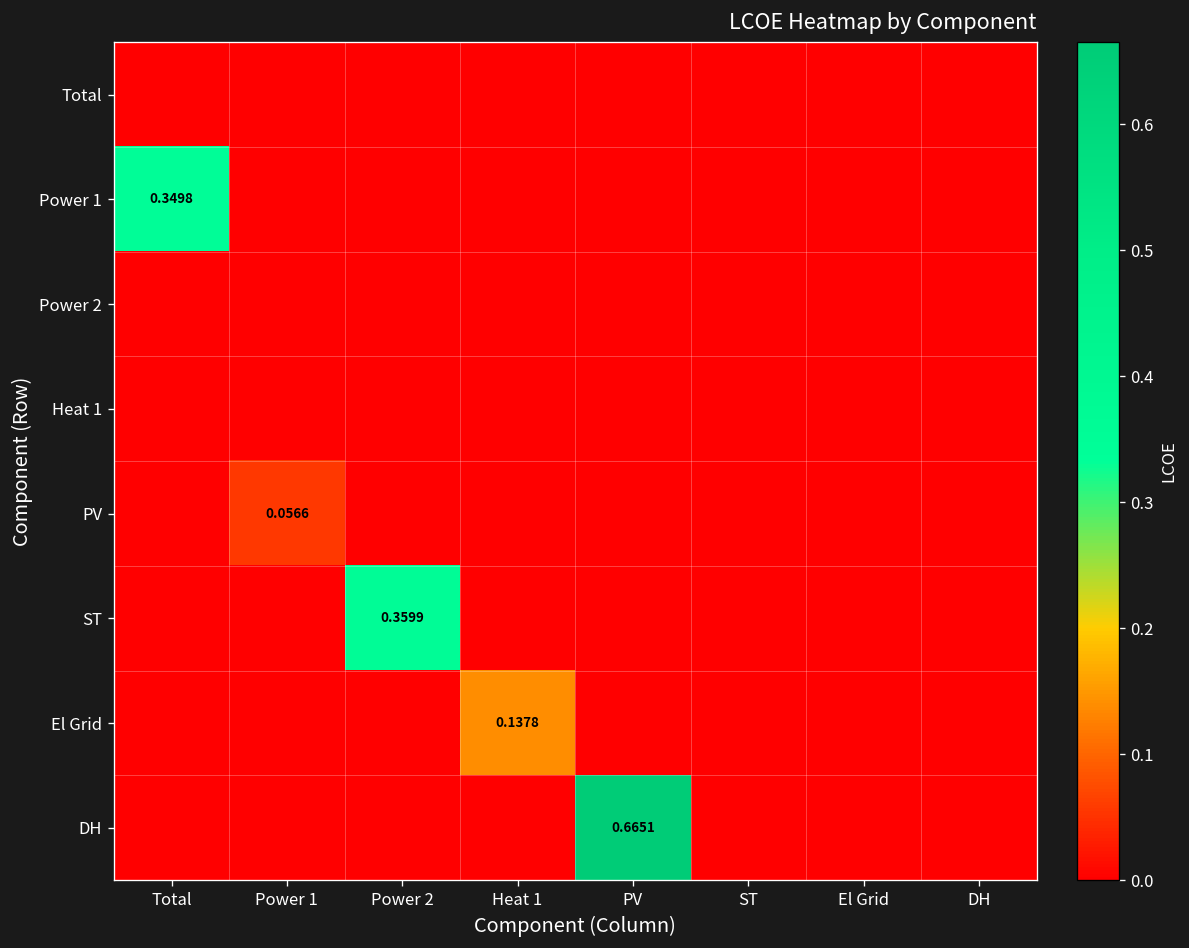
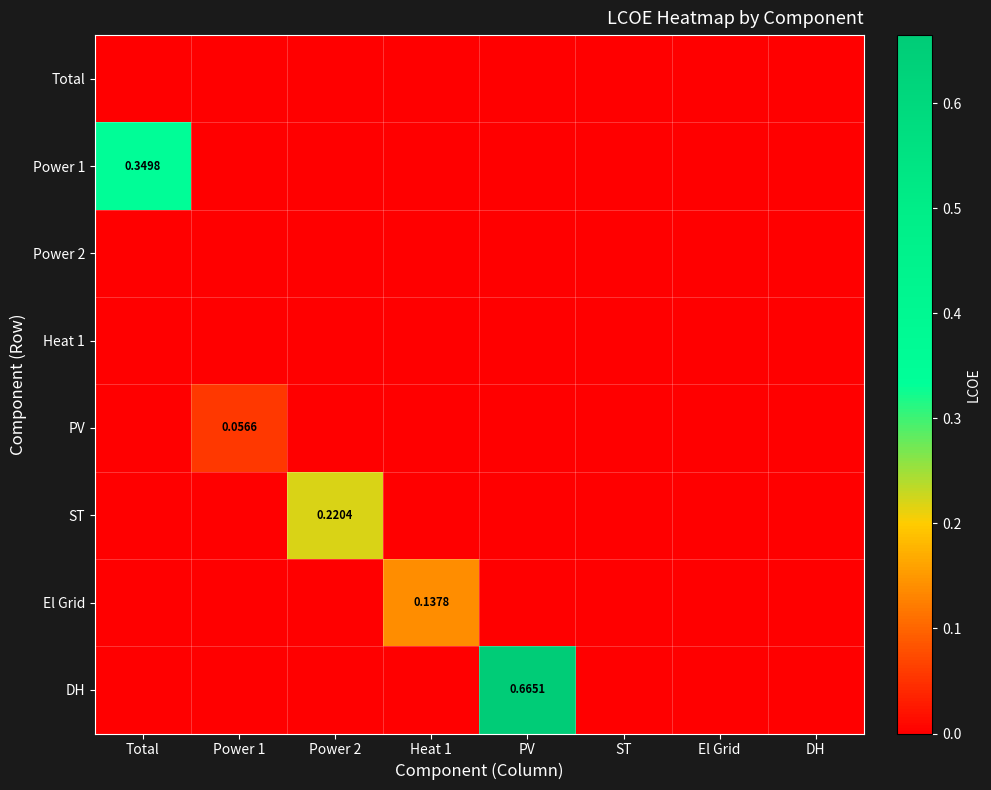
  {
    "Power 1": {
      "Total": 0.3498
    },
    "PV": {
      "Power 1": 0.0566
    },
    "ST": {
-     "Power 2": 0.3599
+     "Power 2": 0.2204
    },
    "El Grid": {
      "Heat 1": 0.1378
    },
    "DH": {
      "PV": 0.6651
    }
  }
